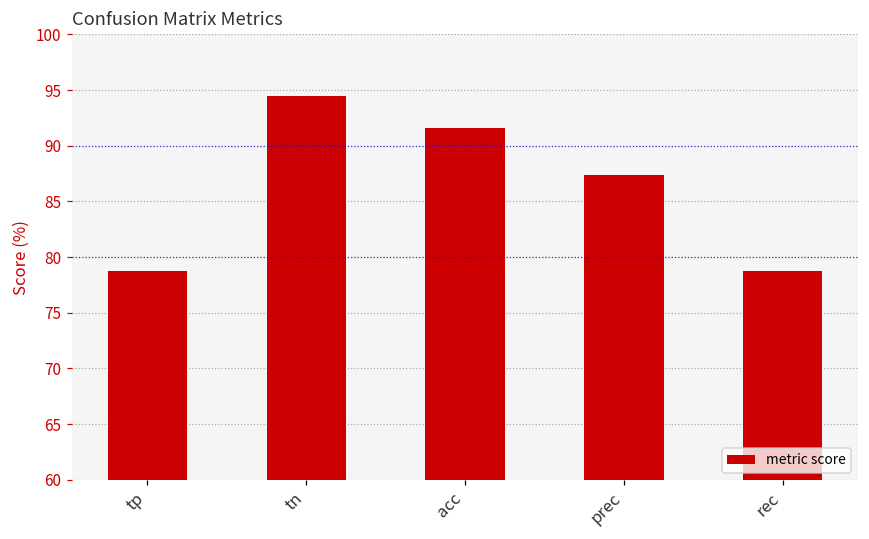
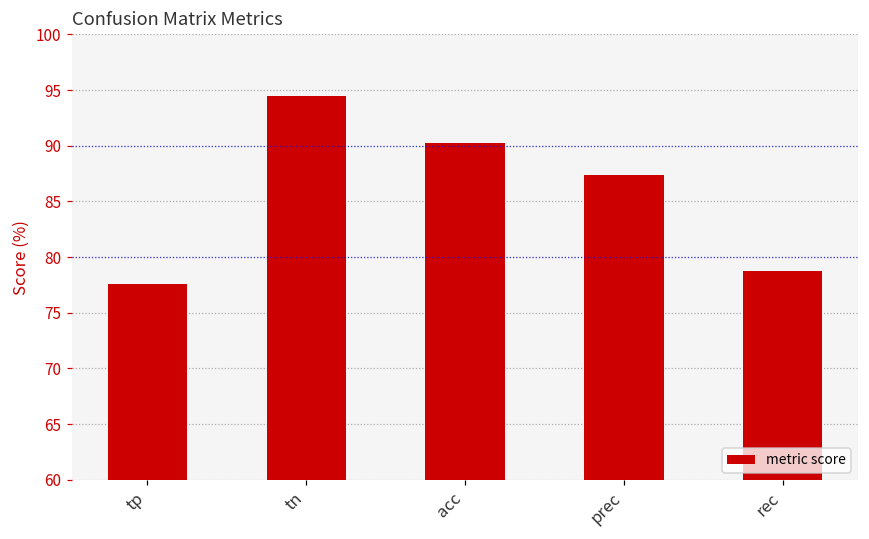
  {
-   "tp": 78.7,
+   "tp": 77.6,
    "tn": 94.5,
-   "acc": 91.6,
+   "acc": 90.3,
    "prec": 87.4,
    "rec": 78.7
  }
